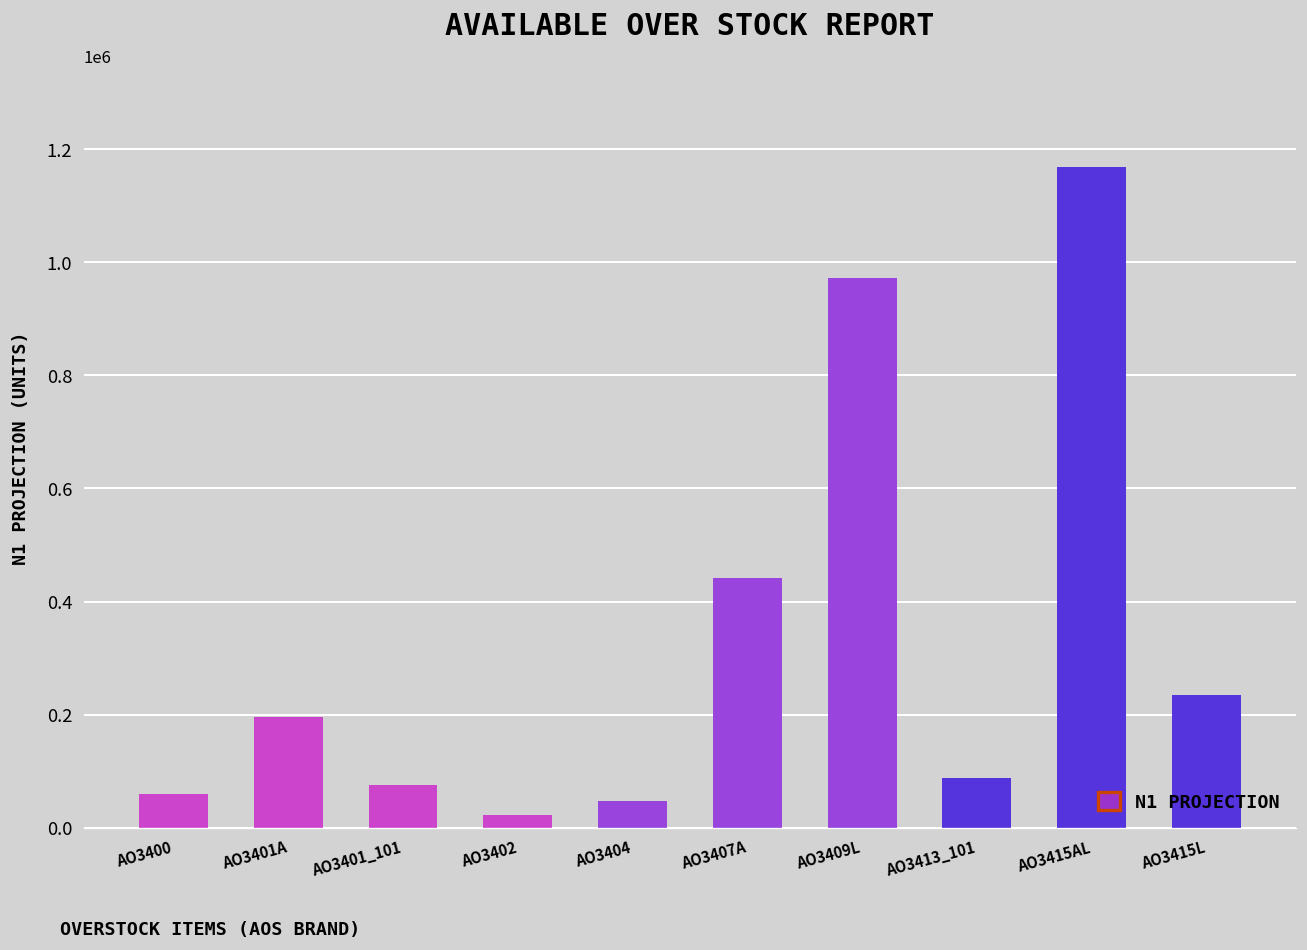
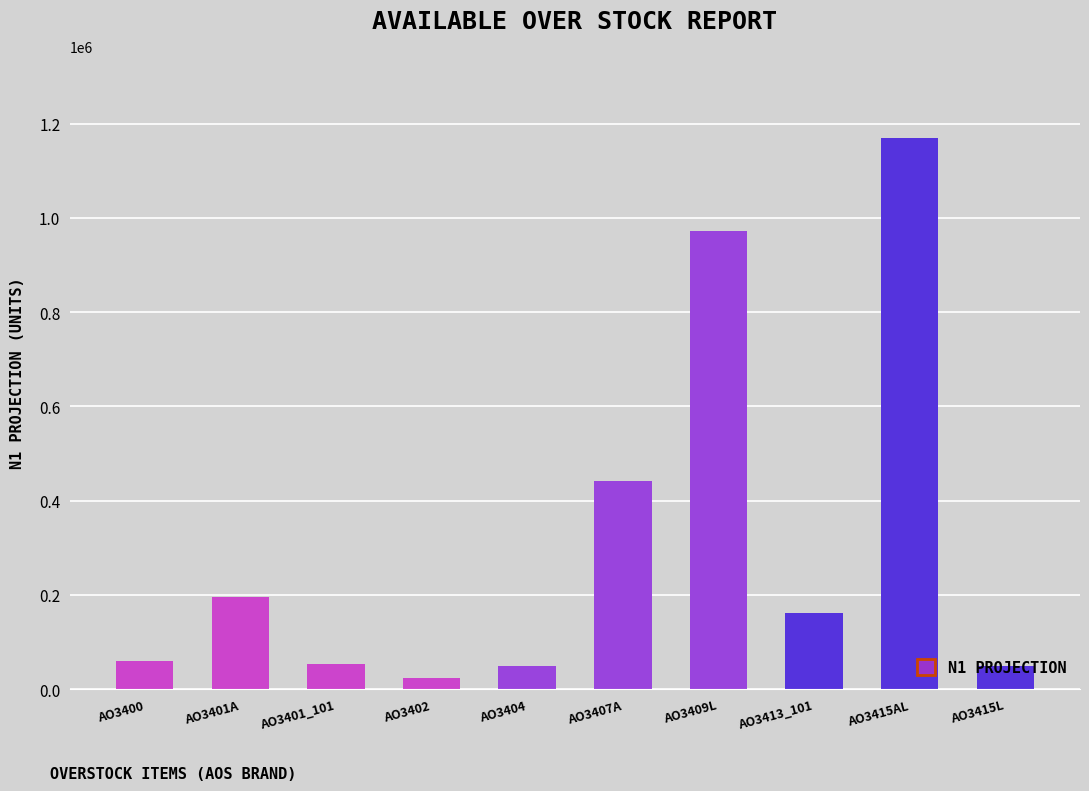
  {
    "AO3400": 60000,
    "AO3401A": 200000,
-   "AO3401_101": 80000,
+   "AO3401_101": 50000,
    "AO3402": 20000,
    "AO3404": 50000,
    "AO3407A": 440000,
    "AO3409L": 970000,
-   "AO3413_101": 90000,
+   "AO3413_101": 160000,
    "AO3415AL": 1170000,
-   "AO3415L": 240000
+   "AO3415L": 50000
  }
